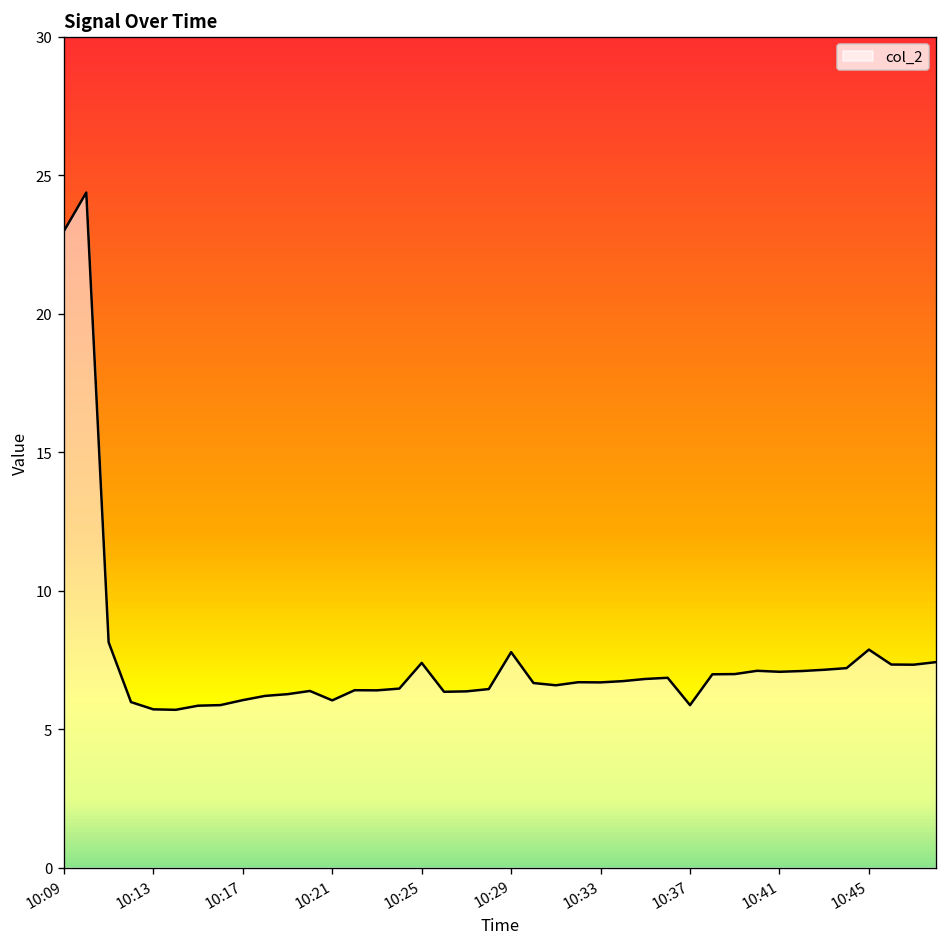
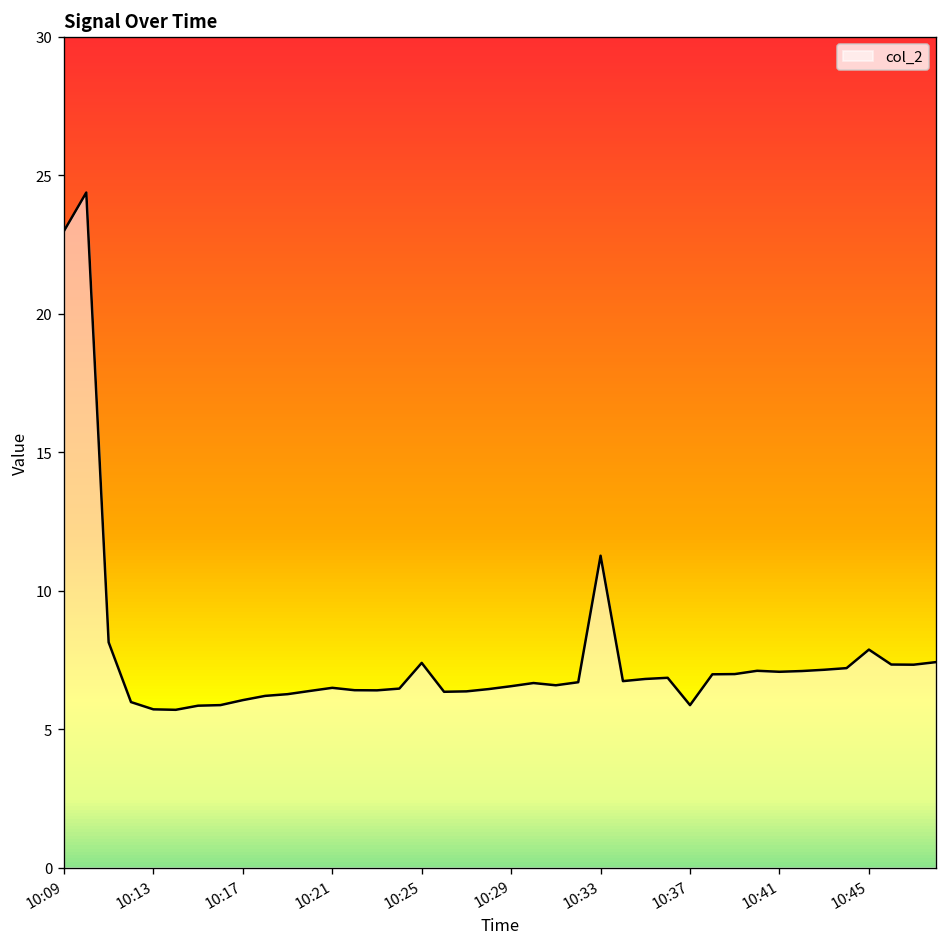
  {
    "10:09": 23.0,
    "10:13": 5.7,
    "10:17": 6.0,
-   "10:21": 6.0,
+   "10:21": 6.5,
    "10:25": 7.4,
-   "10:29": 7.8,
-   "10:33": 6.7,
+   "10:29": 6.5,
+   "10:33": 11.3,
    "10:37": 5.9,
    "10:41": 7.1,
    "10:45": 7.9
  }
